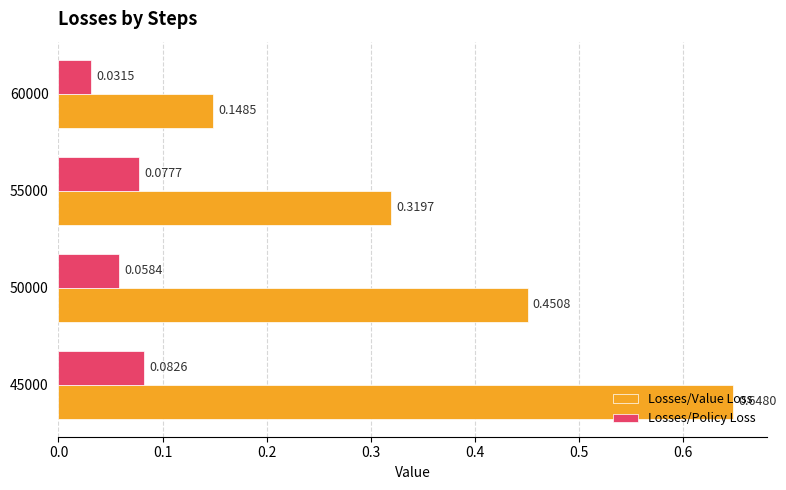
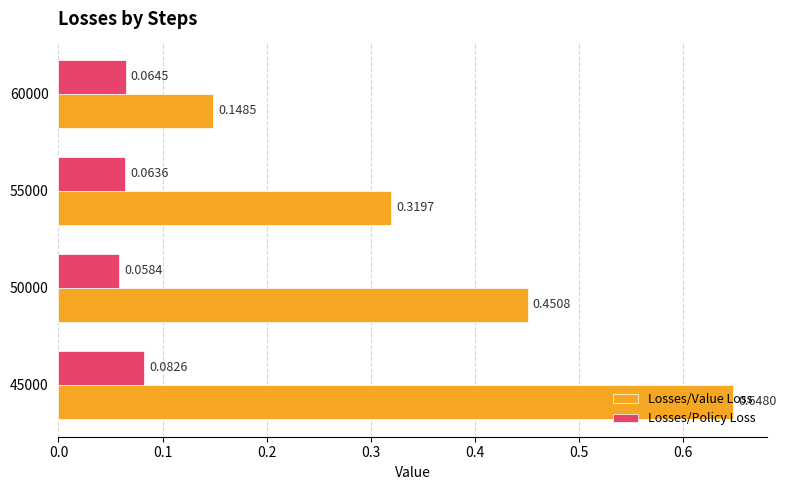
  {
    "Losses/Value Loss": {
      "60000": 0.1485,
      "55000": 0.3197,
      "50000": 0.4508,
      "45000": 0.6480
    },
    "Losses/Policy Loss": {
-     "60000": 0.0315,
-     "55000": 0.0777,
+     "60000": 0.0645,
+     "55000": 0.0636,
      "50000": 0.0584,
      "45000": 0.0826
    }
  }
